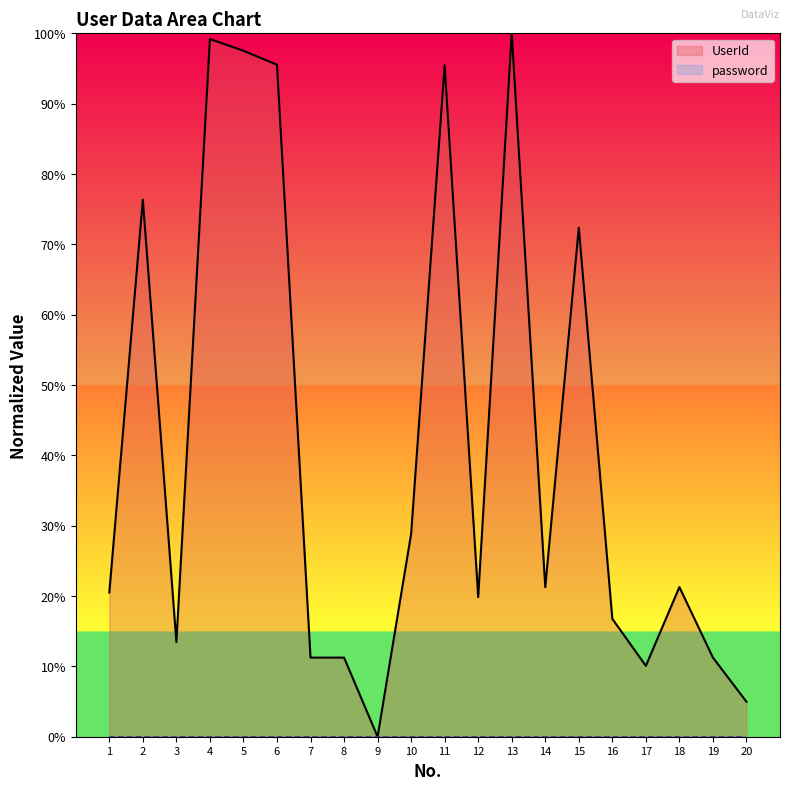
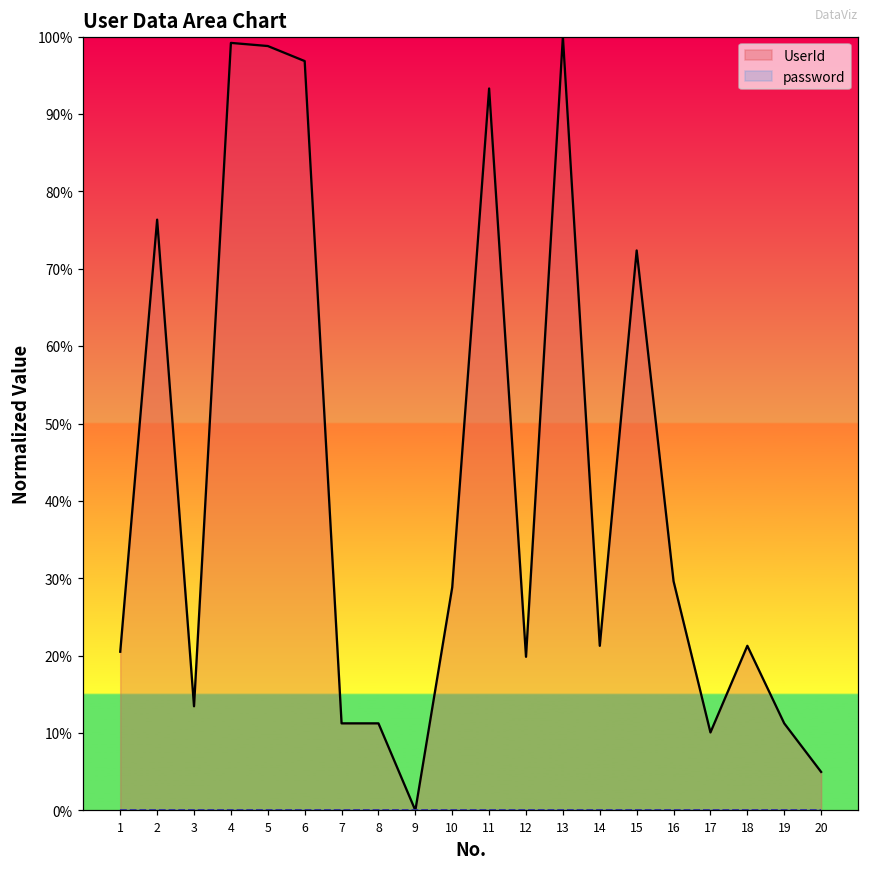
  {
    "UserId": {
      "1": "21%",
      "2": "76%",
      "3": "13%",
      "4": "99%",
-     "5": "98%",
-     "6": "96%",
+     "5": "99%",
+     "6": "97%",
      "7": "11%",
      "8": "11%",
      "10": "29%",
-     "11": "95%",
+     "11": "93%",
      "12": "20%",
      "13": "100%",
      "14": "21%",
      "15": "72%",
-     "16": "17%",
+     "16": "30%",
      "17": "10%",
      "18": "21%",
      "19": "11%",
      "20": "5%"
    },
    "password": {
      "1": "0%",
      "2": "0%",
      "3": "0%",
      "4": "0%",
      "5": "0%",
      "6": "0%",
      "7": "0%",
      "8": "0%",
      "10": "0%",
      "11": "0%",
      "12": "0%",
      "13": "0%",
      "14": "0%",
      "15": "0%",
      "16": "0%",
      "17": "0%",
      "18": "0%",
      "19": "0%",
      "20": "0%"
    }
  }
